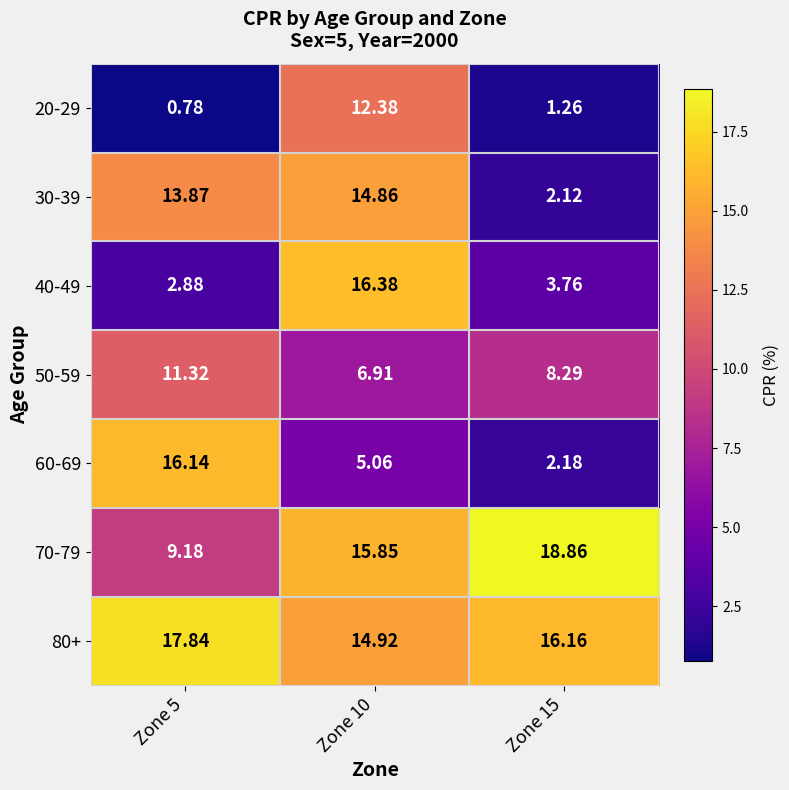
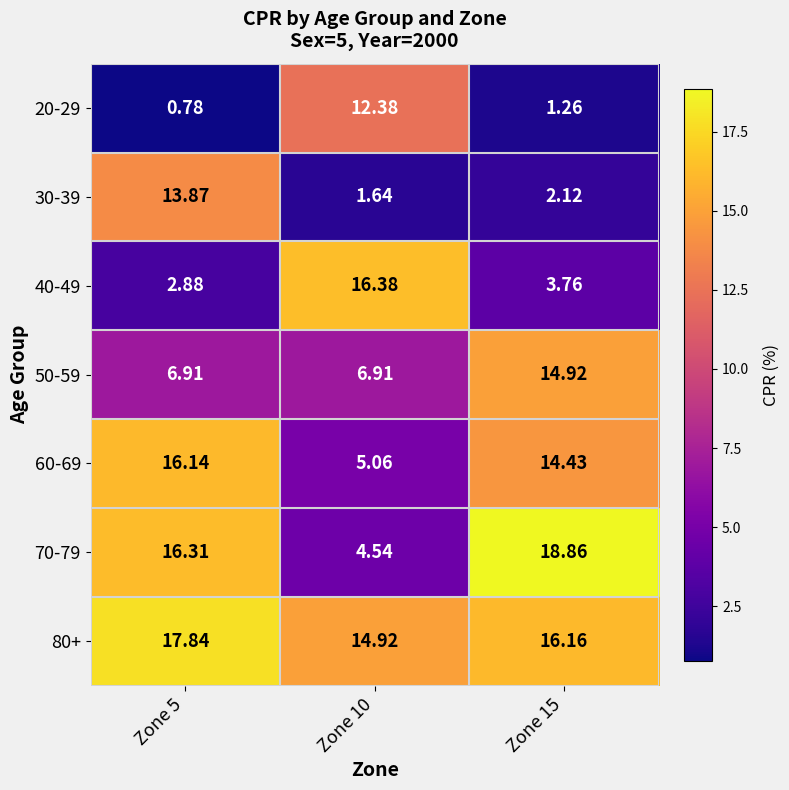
  {
    "20-29": {
      "Zone 5": 0.78,
      "Zone 10": 12.38,
      "Zone 15": 1.26
    },
    "30-39": {
      "Zone 5": 13.87,
-     "Zone 10": 14.86,
+     "Zone 10": 1.64,
      "Zone 15": 2.12
    },
    "40-49": {
      "Zone 5": 2.88,
      "Zone 10": 16.38,
      "Zone 15": 3.76
    },
    "50-59": {
-     "Zone 5": 11.32,
+     "Zone 5": 6.91,
      "Zone 10": 6.91,
-     "Zone 15": 8.29
+     "Zone 15": 14.92
    },
    "60-69": {
      "Zone 5": 16.14,
      "Zone 10": 5.06,
-     "Zone 15": 2.18
+     "Zone 15": 14.43
    },
    "70-79": {
-     "Zone 5": 9.18,
-     "Zone 10": 15.85,
+     "Zone 5": 16.31,
+     "Zone 10": 4.54,
      "Zone 15": 18.86
    },
    "80+": {
      "Zone 5": 17.84,
      "Zone 10": 14.92,
      "Zone 15": 16.16
    }
  }
